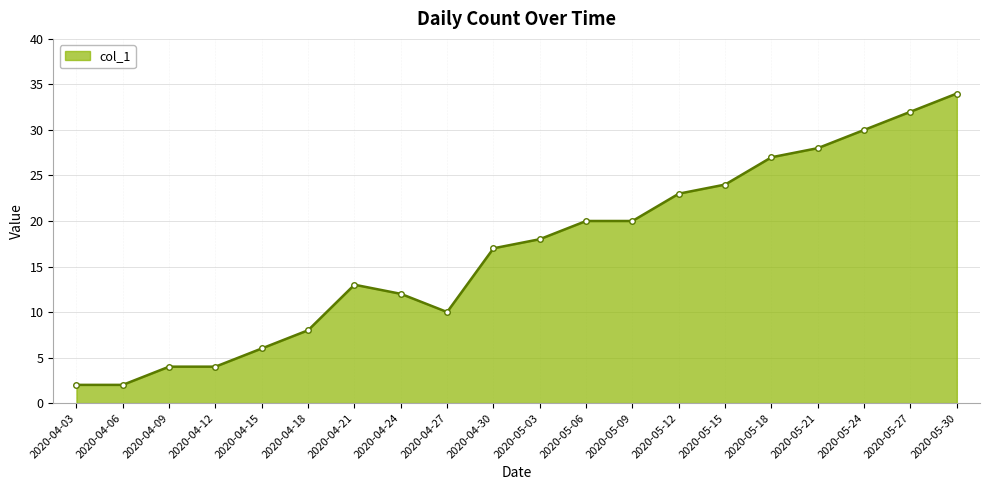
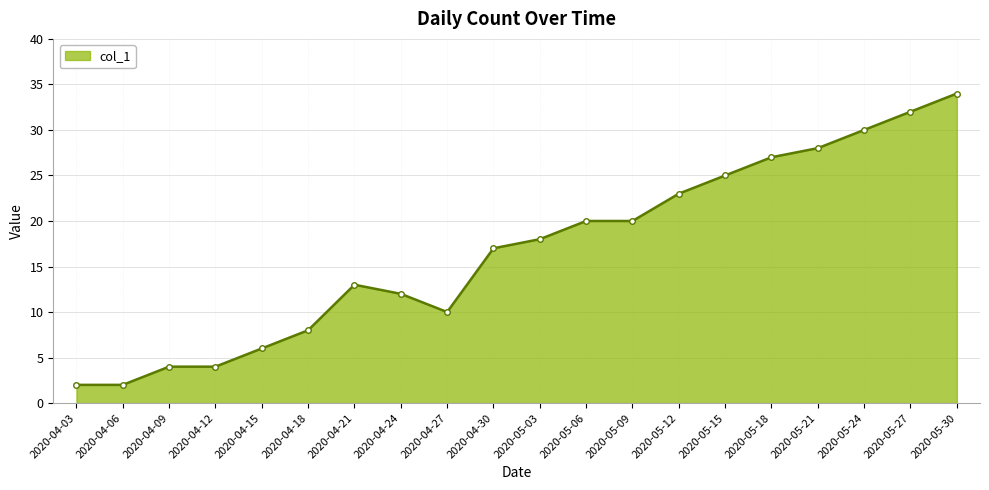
  {
    "2020-04-03": 2,
    "2020-04-06": 2,
    "2020-04-09": 4,
    "2020-04-12": 4,
    "2020-04-15": 6,
    "2020-04-18": 8,
    "2020-04-21": 13,
    "2020-04-24": 12,
    "2020-04-27": 10,
    "2020-04-30": 17,
    "2020-05-03": 18,
    "2020-05-06": 20,
    "2020-05-09": 20,
    "2020-05-12": 23,
-   "2020-05-15": 24,
+   "2020-05-15": 25,
    "2020-05-18": 27,
    "2020-05-21": 28,
    "2020-05-24": 30,
    "2020-05-27": 32,
    "2020-05-30": 34
  }
